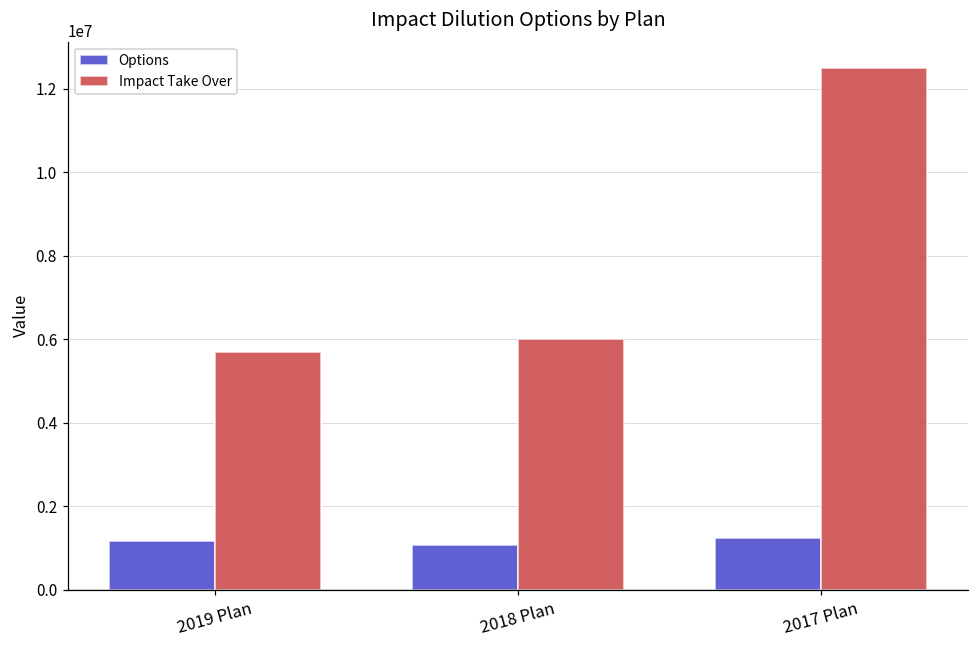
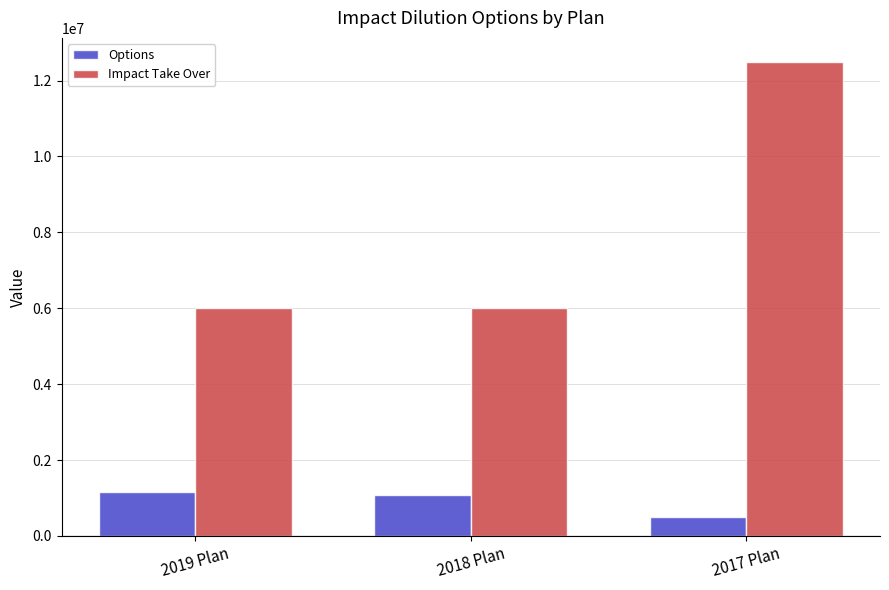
  {
    "Options": {
      "2019 Plan": 1200000,
      "2018 Plan": 1100000,
-     "2017 Plan": 1200000
+     "2017 Plan": 500000
    },
    "Impact Take Over": {
-     "2019 Plan": 5700000,
+     "2019 Plan": 6000000,
      "2018 Plan": 6000000,
      "2017 Plan": 12500000
    }
  }
